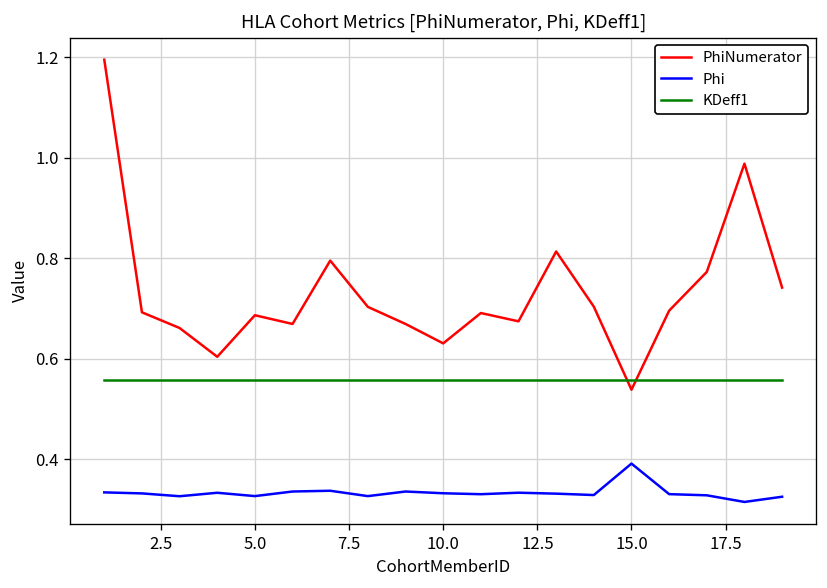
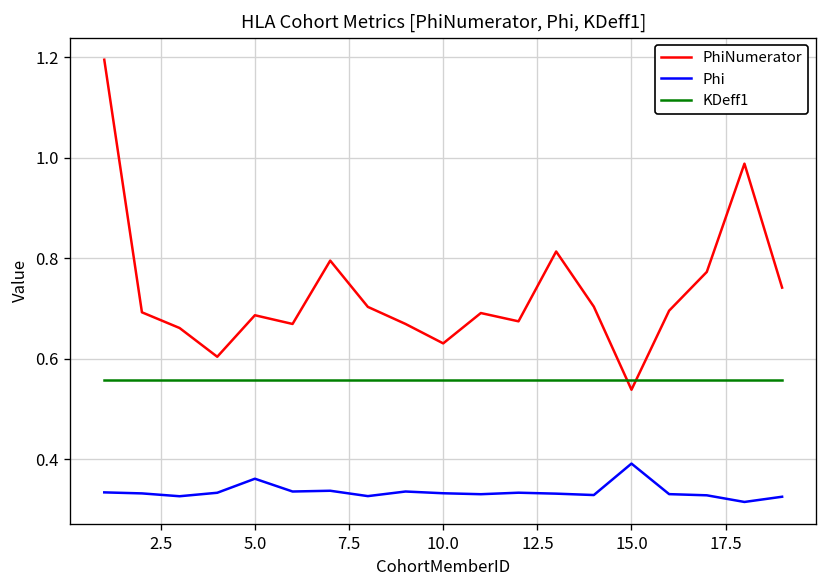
  {
    "PhiNumerator": {
      "5.0": 0.69,
      "10.0": 0.63,
      "15.0": 0.54
    },
    "Phi": {
-     "5.0": 0.33,
+     "5.0": 0.36,
      "10.0": 0.33,
      "15.0": 0.39
    },
    "KDeff1": {
      "5.0": 0.56,
      "10.0": 0.56,
      "15.0": 0.56
    }
  }
